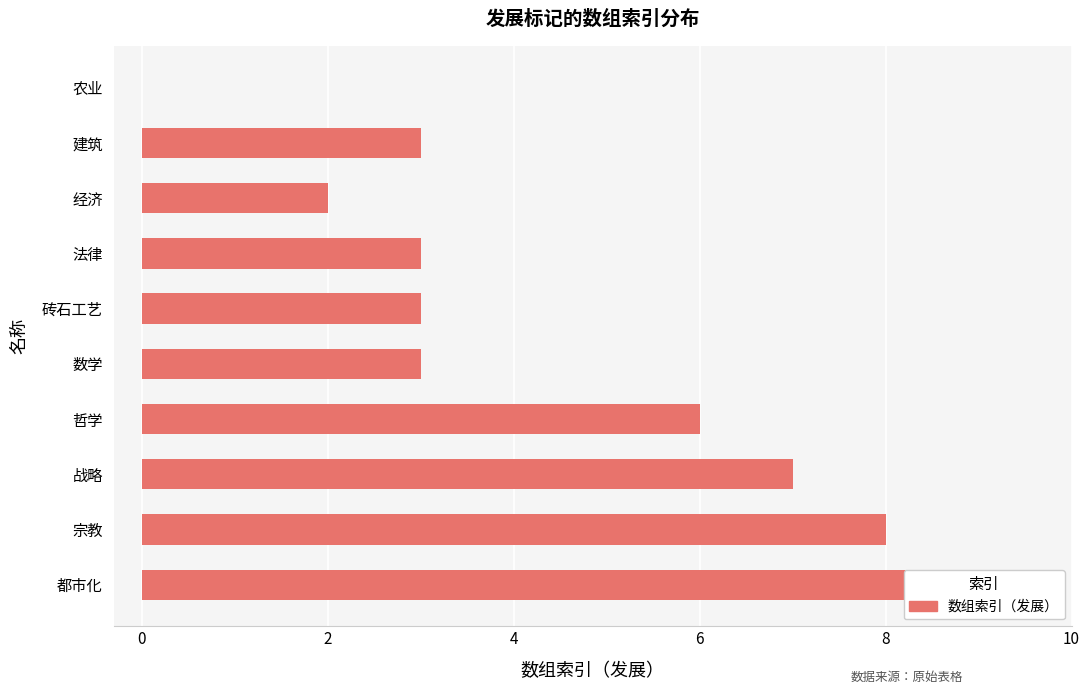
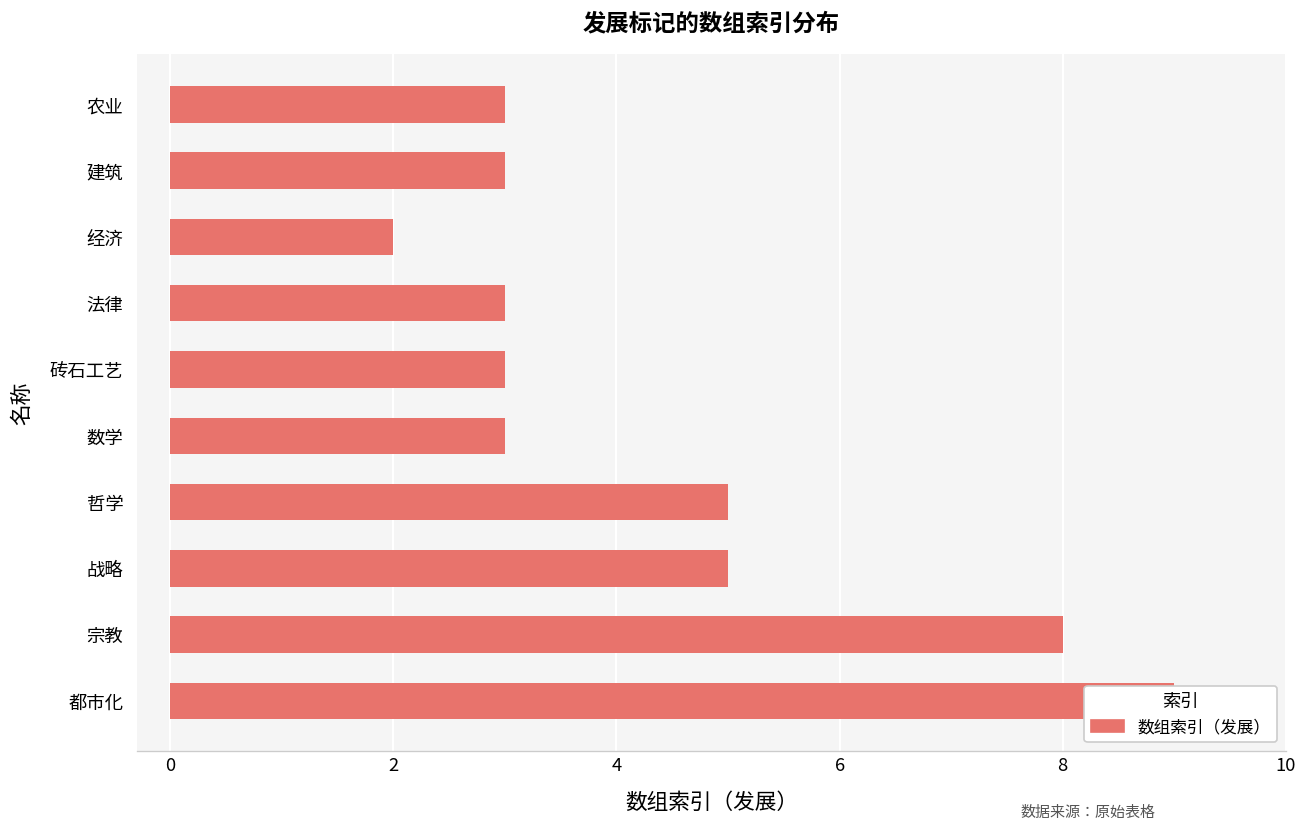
  {
-   "农业": 0,
+   "农业": 3,
    "建筑": 3,
    "经济": 2,
    "法律": 3,
    "砖石工艺": 3,
    "数学": 3,
-   "哲学": 6,
-   "战略": 7,
+   "哲学": 5,
+   "战略": 5,
    "宗教": 8
  }
